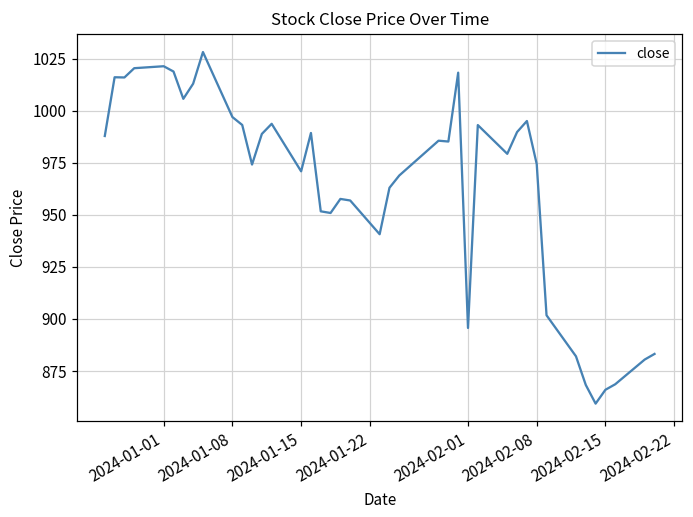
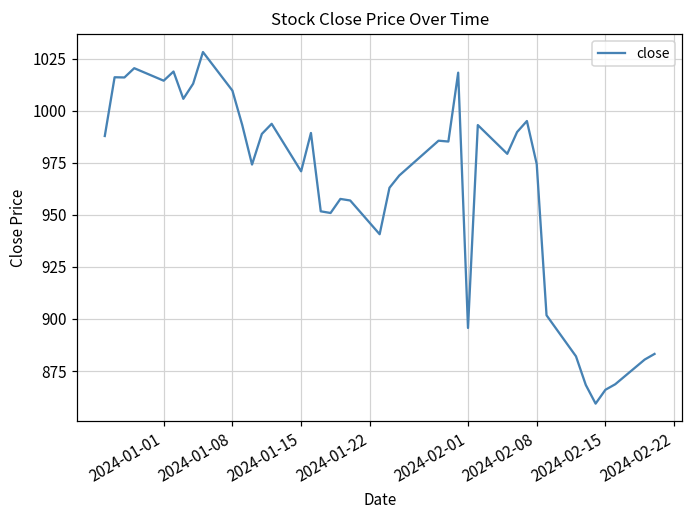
  {
-   "2024-01-01": 1021,
-   "2024-01-08": 997,
+   "2024-01-01": 1014,
+   "2024-01-08": 1010,
    "2024-01-15": 971,
    "2024-02-01": 896,
    "2024-02-08": 974,
    "2024-02-15": 866
  }
